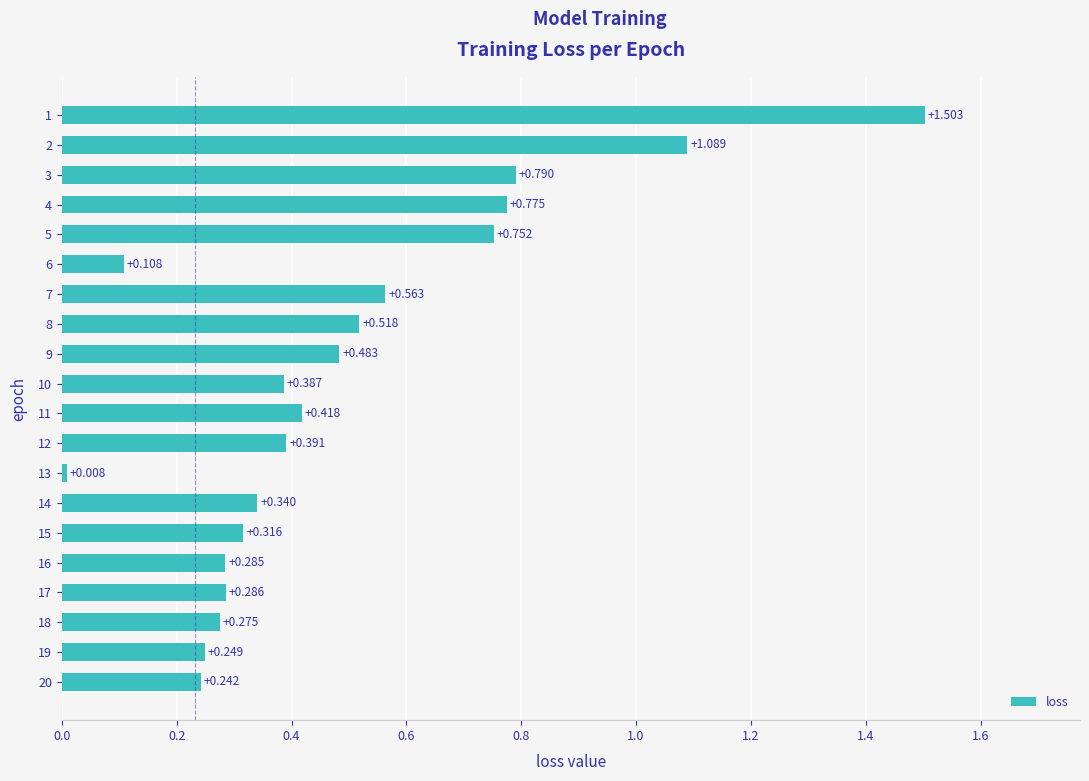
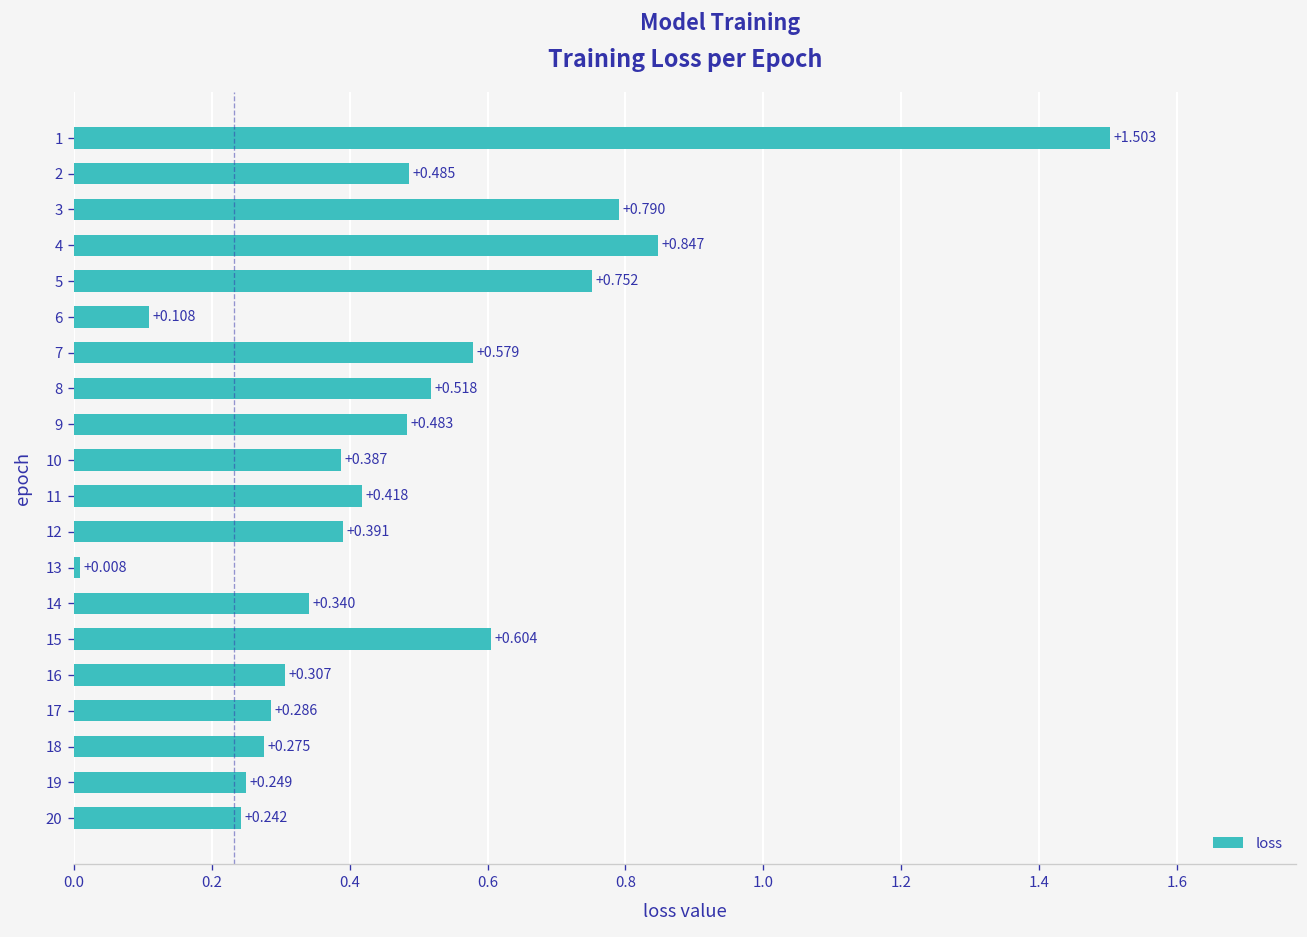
  {
    "1": "+1.503",
-   "2": "+1.089",
+   "2": "+0.485",
    "3": "+0.790",
-   "4": "+0.775",
+   "4": "+0.847",
    "5": "+0.752",
    "6": "+0.108",
-   "7": "+0.563",
+   "7": "+0.579",
    "8": "+0.518",
    "9": "+0.483",
    "10": "+0.387",
    "11": "+0.418",
    "12": "+0.391",
    "13": "+0.008",
    "14": "+0.340",
-   "15": "+0.316",
-   "16": "+0.285",
+   "15": "+0.604",
+   "16": "+0.307",
    "17": "+0.286",
    "18": "+0.275",
    "19": "+0.249",
    "20": "+0.242"
  }
